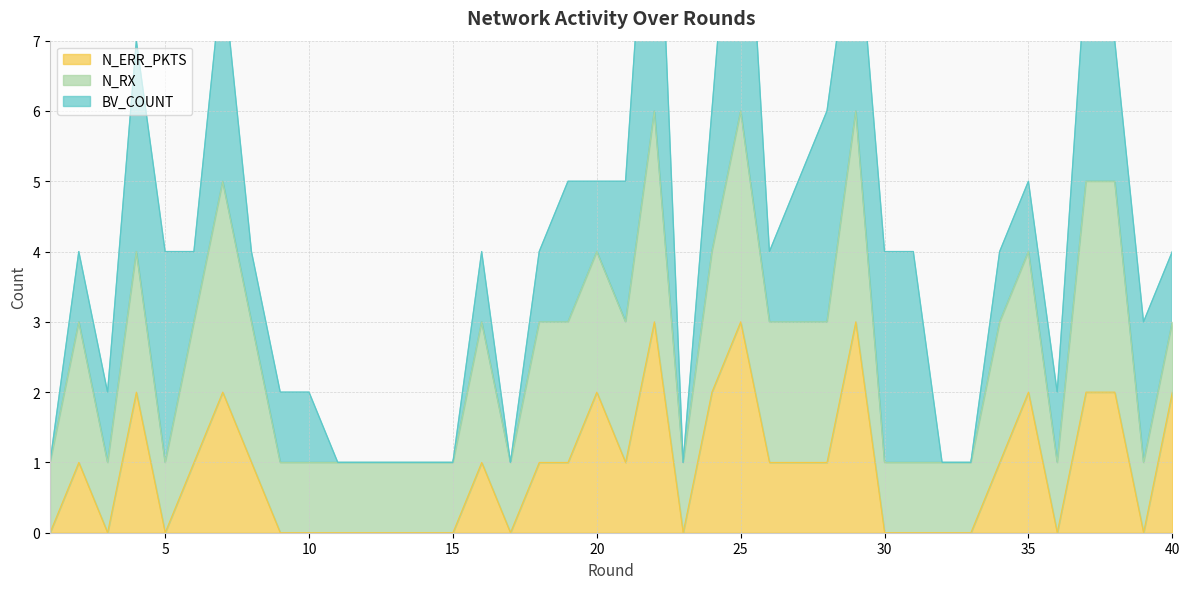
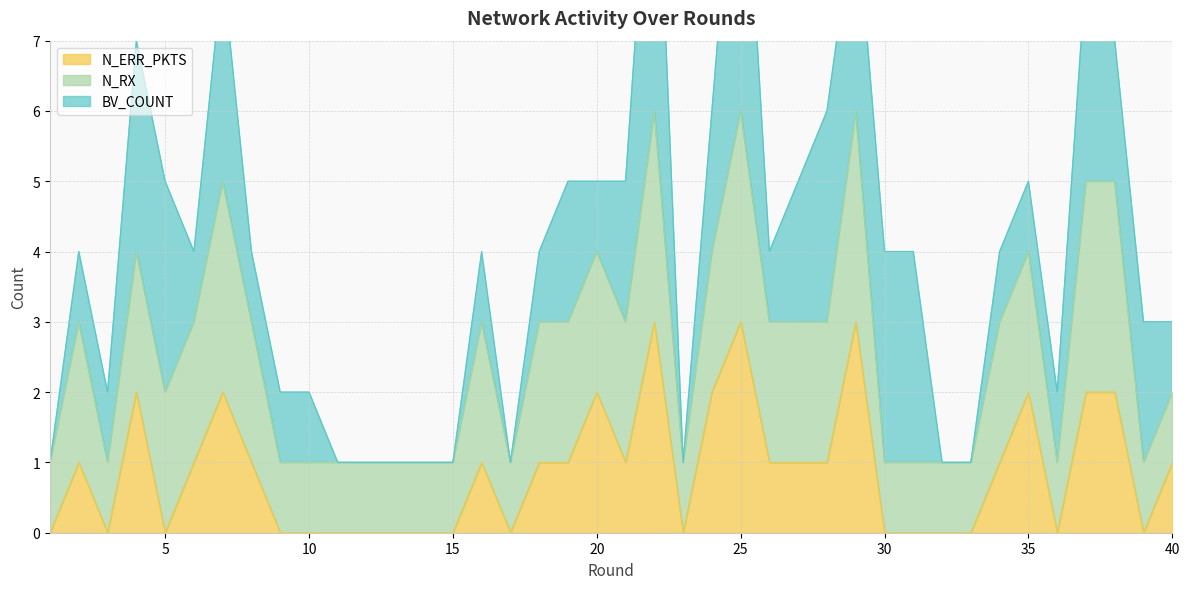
  {
    "N_ERR_PKTS": {
      "5": 0,
      "10": 0,
      "15": 0,
      "20": 2,
      "25": 3,
      "30": 0,
      "35": 2,
-     "40": 2
+     "40": 1
    },
    "N_RX": {
-     "5": 1,
+     "5": 2,
      "10": 1,
      "20": 4,
      "25": 6,
      "30": 1,
      "35": 4
    },
    "BV_COUNT": {
      "10": 2,
      "20": 5,
      "30": 4,
      "35": 5
    }
  }
